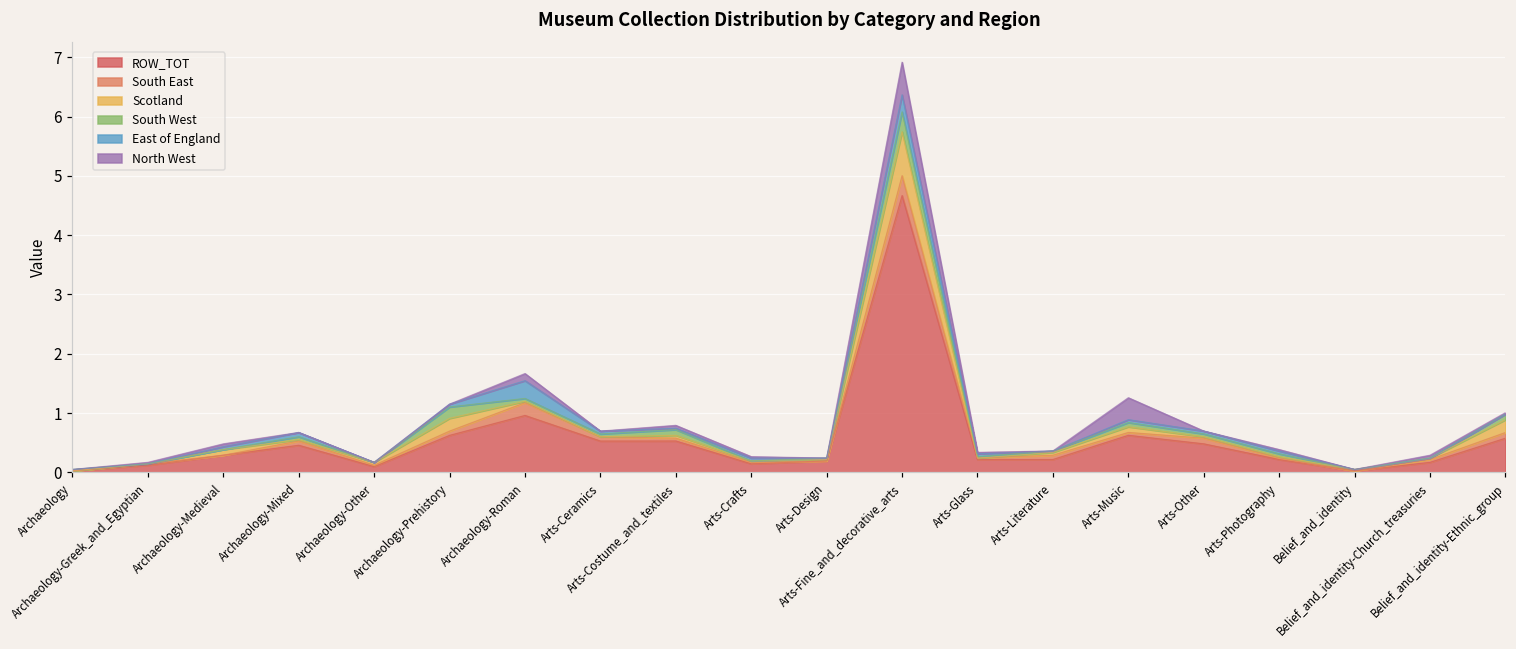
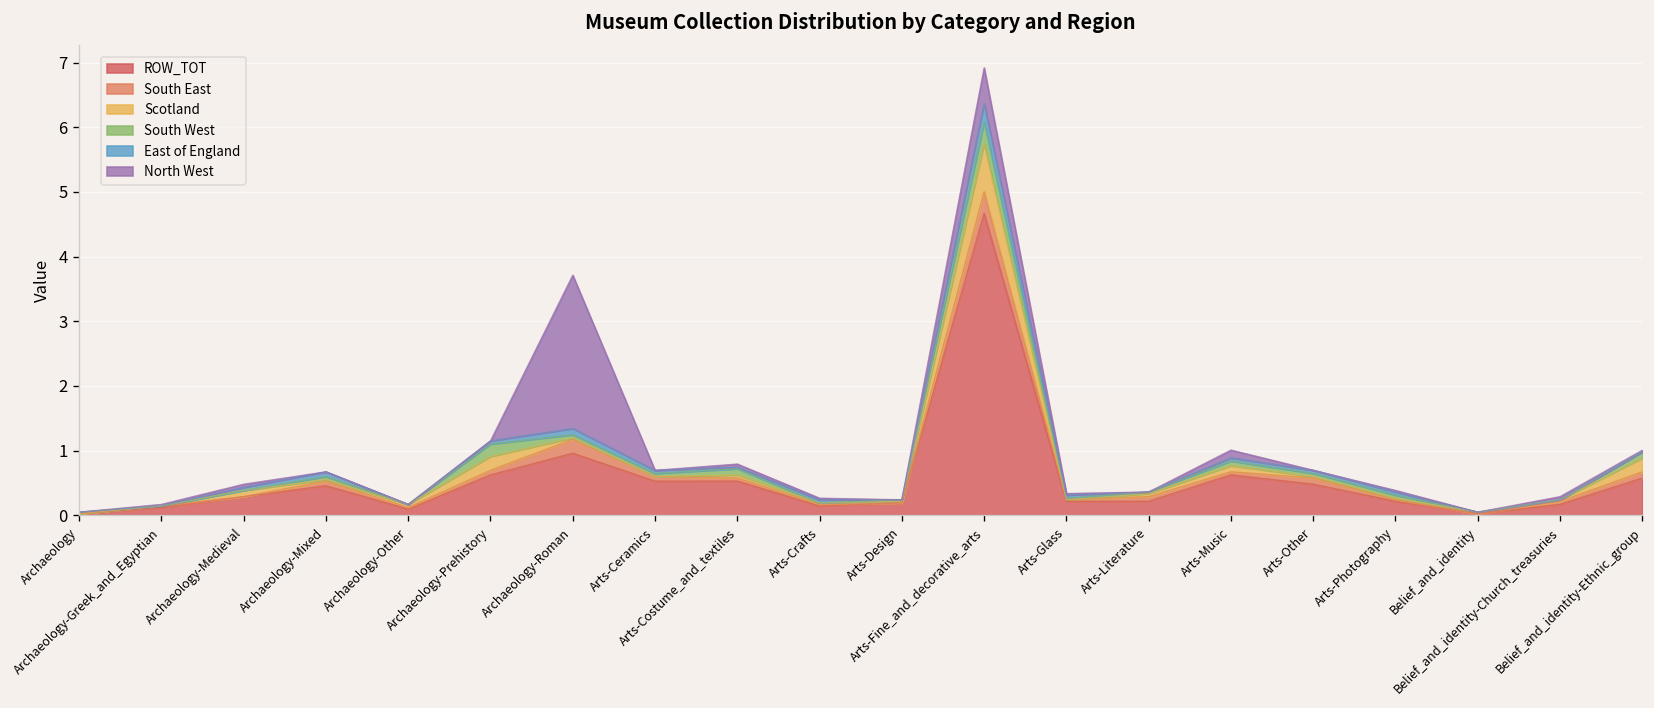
  {
    "South West": {
      "Archaeology-Mixed": 0.0,
      "Archaeology-Prehistory": 0.2,
      "Archaeology-Roman": 0.0,
      "Arts-Ceramics": 0.0,
      "Arts-Fine_and_decorative_arts": 0.3,
      "Arts-Music": 0.1
    },
    "East of England": {
      "Archaeology-Medieval": 0.0,
-     "Archaeology-Roman": 0.3,
+     "Archaeology-Roman": 0.1,
      "Arts-Fine_and_decorative_arts": 0.3,
      "Arts-Music": 0.0
    },
    "North West": {
      "Archaeology-Medieval": 0.0,
-     "Archaeology-Roman": 0.1,
+     "Archaeology-Roman": 2.4,
      "Arts-Costume_and_textiles": 0.0,
      "Arts-Fine_and_decorative_arts": 0.6,
-     "Arts-Music": 0.4,
+     "Arts-Music": 0.1,
      "Belief_and_identity-Church_treasuries": 0.0
    }
  }
